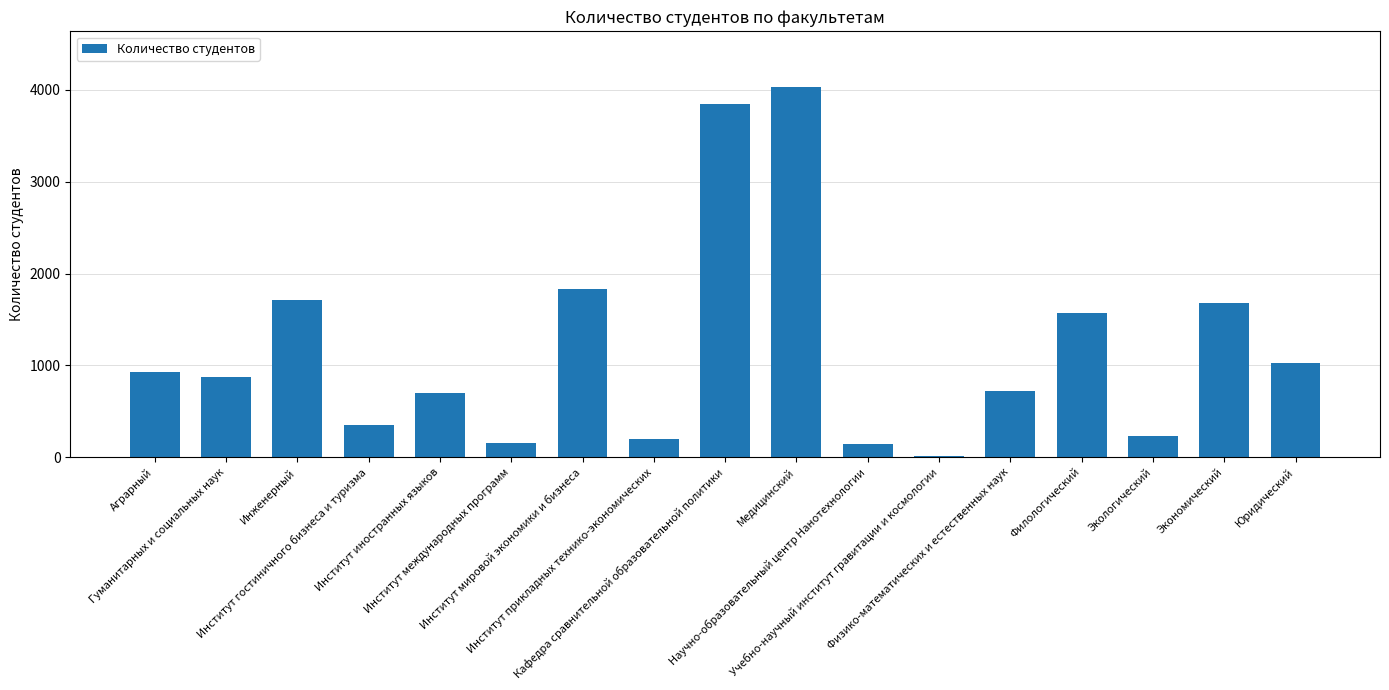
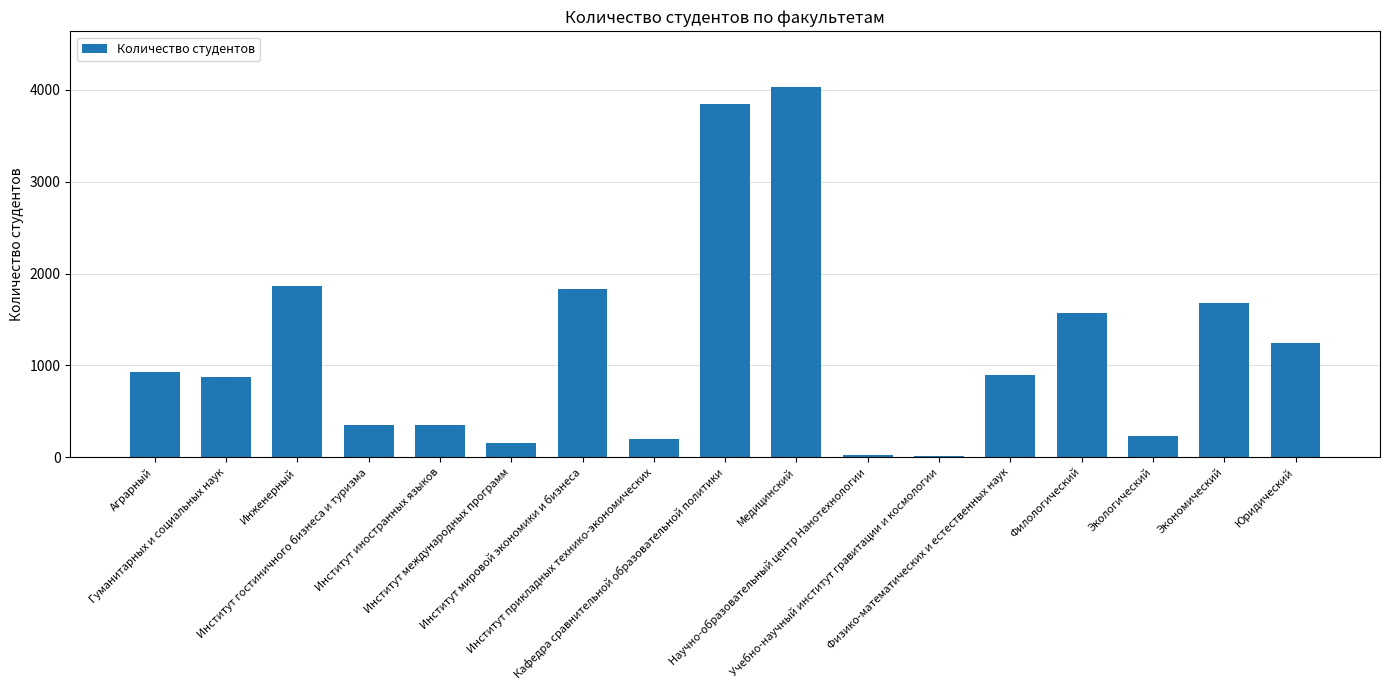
  {
    "Аграрный": 900,
    "Гуманитарных и социальных наук": 900,
-   "Инженерный": 1700,
+   "Инженерный": 1900,
    "Институт гостиничного бизнеса и туризма": 300,
-   "Институт иностранных языков": 700,
+   "Институт иностранных языков": 400,
    "Институт международных программ": 200,
    "Институт мировой экономики и бизнеса": 1800,
    "Институт прикладных технико-экономических": 200,
    "Кафедра сравнительной образовательной политики": 3800,
    "Медицинский": 4000,
-   "Научно-образовательный центр Нанотехнологии": 100,
-   "Физико-математических и естественных наук": 700,
+   "Научно-образовательный центр Нанотехнологии": 0,
+   "Физико-математических и естественных наук": 900,
    "Филологический": 1600,
    "Экологический": 200,
    "Экономический": 1700,
-   "Юридический": 1000
+   "Юридический": 1200
  }
